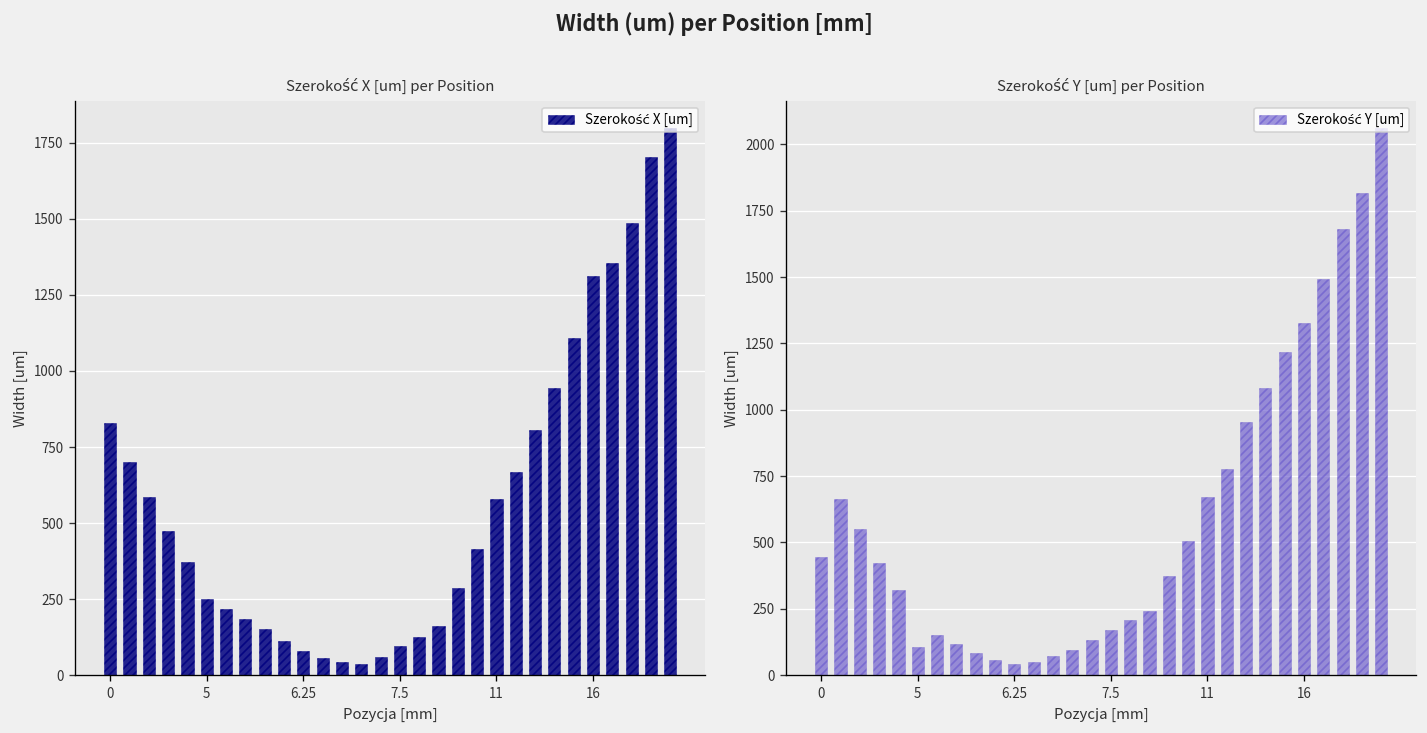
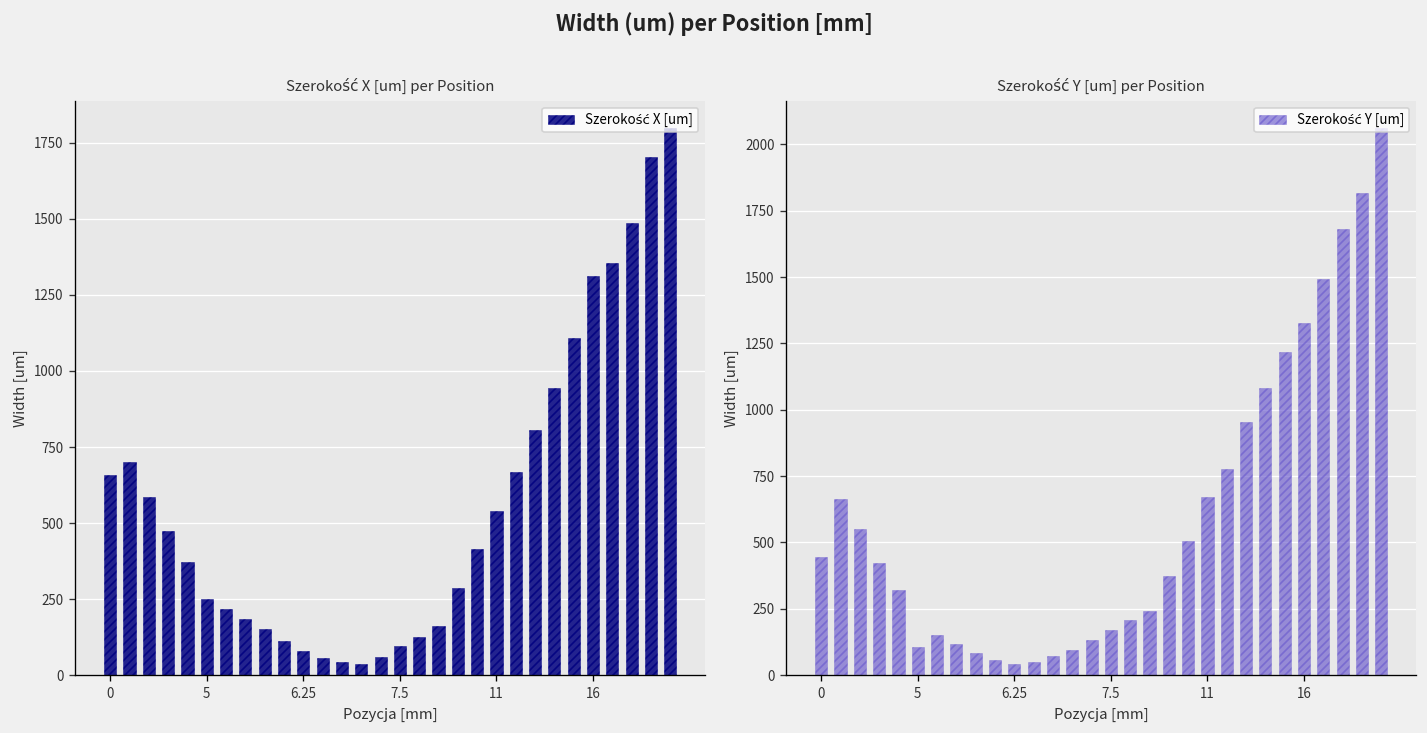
  {
    "Szerokość X [um] per Position": {
-     "0": 830,
+     "0": 660,
      "5": 250,
      "6.25": 80,
      "7.5": 90,
-     "11": 580,
+     "11": 540,
      "16": 1310
    },
    "Szerokość Y [um] per Position": {
      "0": 450,
      "5": 110,
      "6.25": 40,
      "7.5": 170,
      "11": 670,
      "16": 1330
    }
  }
